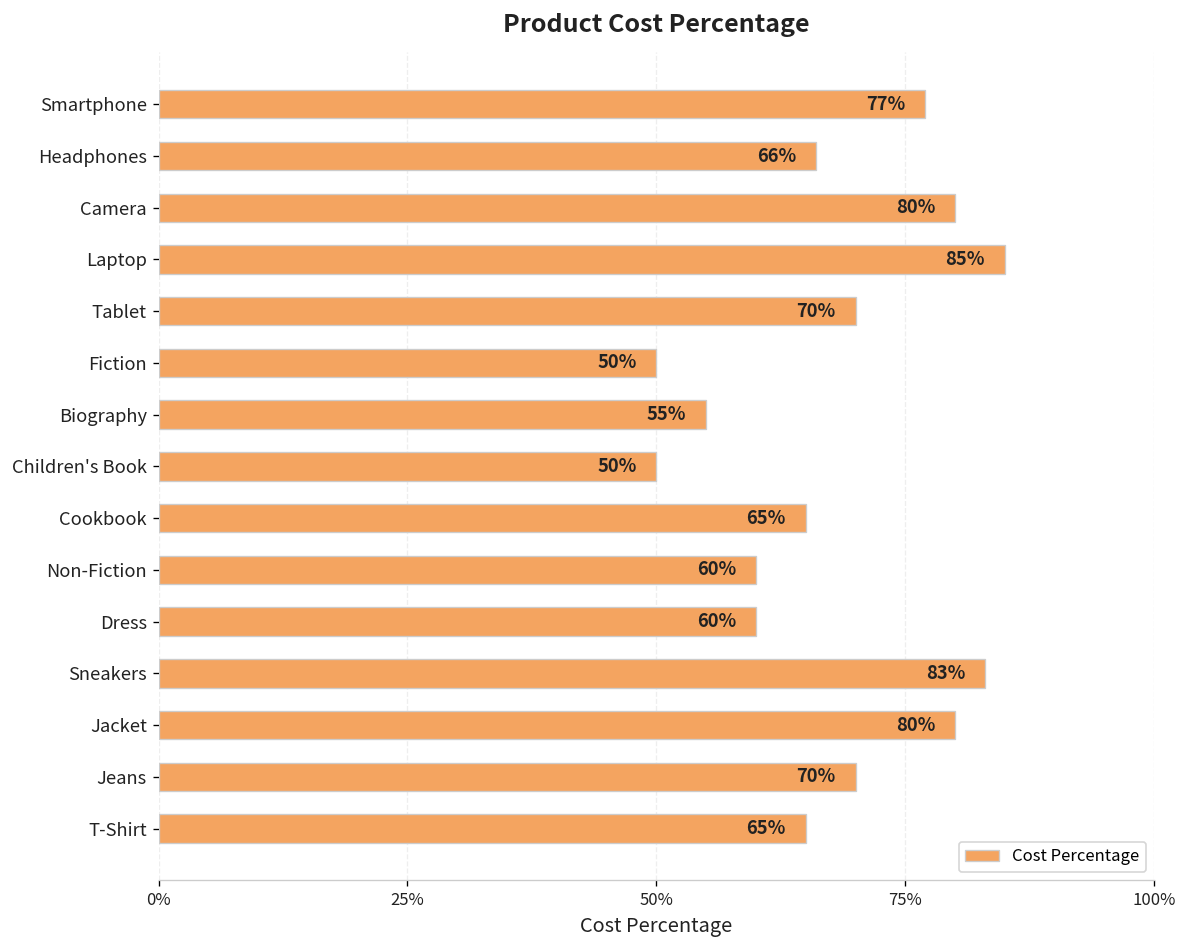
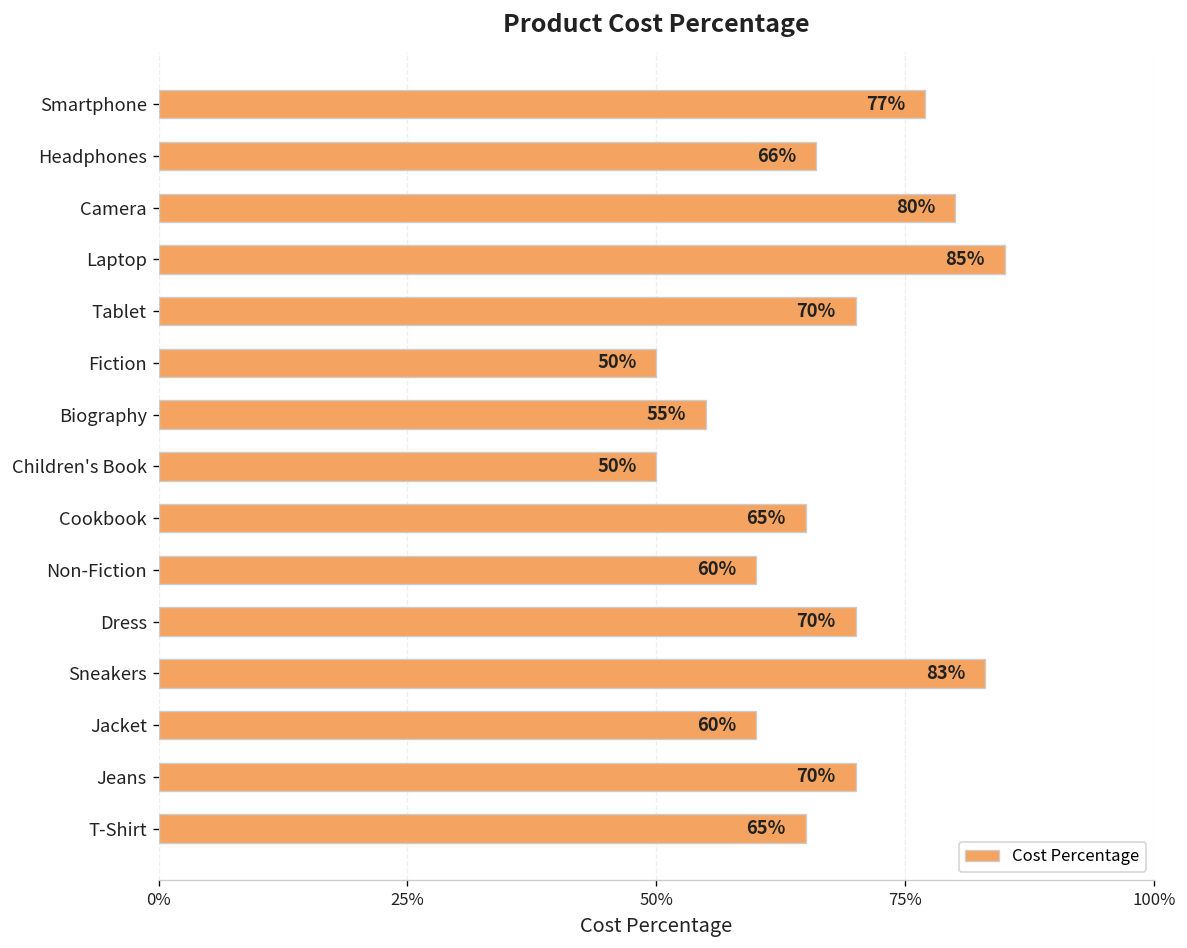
  {
    "Smartphone": "77%",
    "Headphones": "66%",
    "Camera": "80%",
    "Laptop": "85%",
    "Tablet": "70%",
    "Fiction": "50%",
    "Biography": "55%",
    "Children's Book": "50%",
    "Cookbook": "65%",
    "Non-Fiction": "60%",
-   "Dress": "60%",
+   "Dress": "70%",
    "Sneakers": "83%",
-   "Jacket": "80%",
+   "Jacket": "60%",
    "Jeans": "70%",
    "T-Shirt": "65%"
  }
